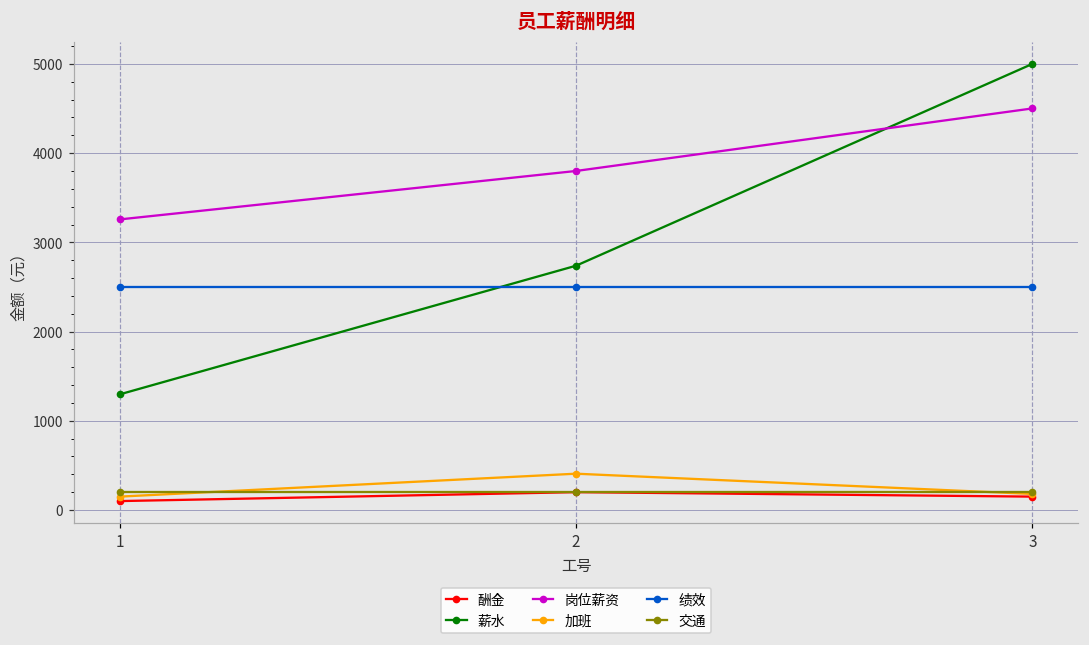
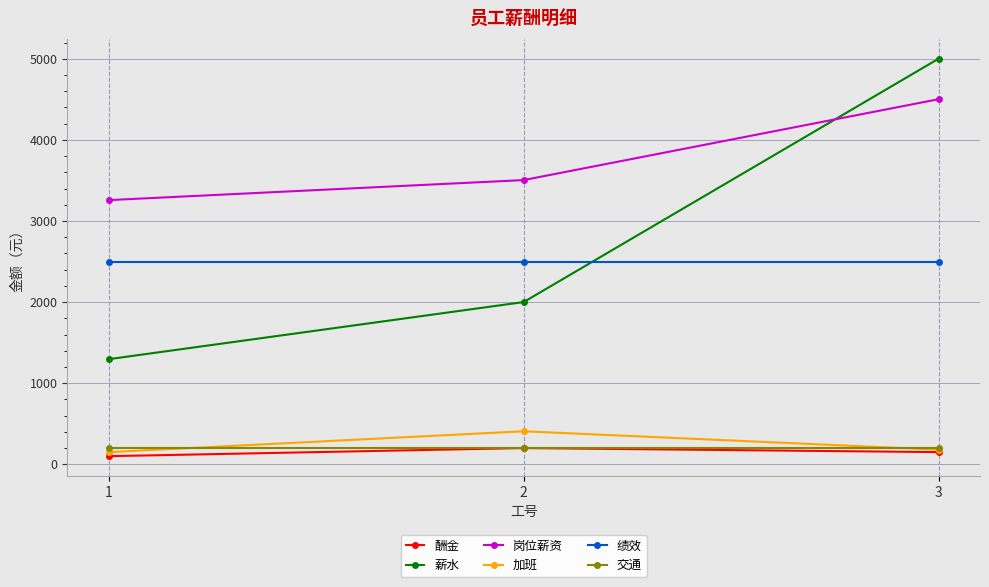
  {
    "酬金": {
      "1": 100
    },
    "薪水": {
      "1": 1300,
-     "2": 2700,
+     "2": 2000,
      "3": 5000
    },
    "岗位薪资": {
      "1": 3300,
-     "2": 3800,
+     "2": 3500,
      "3": 4500
    },
    "加班": {
      "1": 200,
      "2": 400
    },
    "绩效": {
      "1": 2500,
      "2": 2500,
      "3": 2500
    },
    "交通": {
      "1": 200
    }
  }
